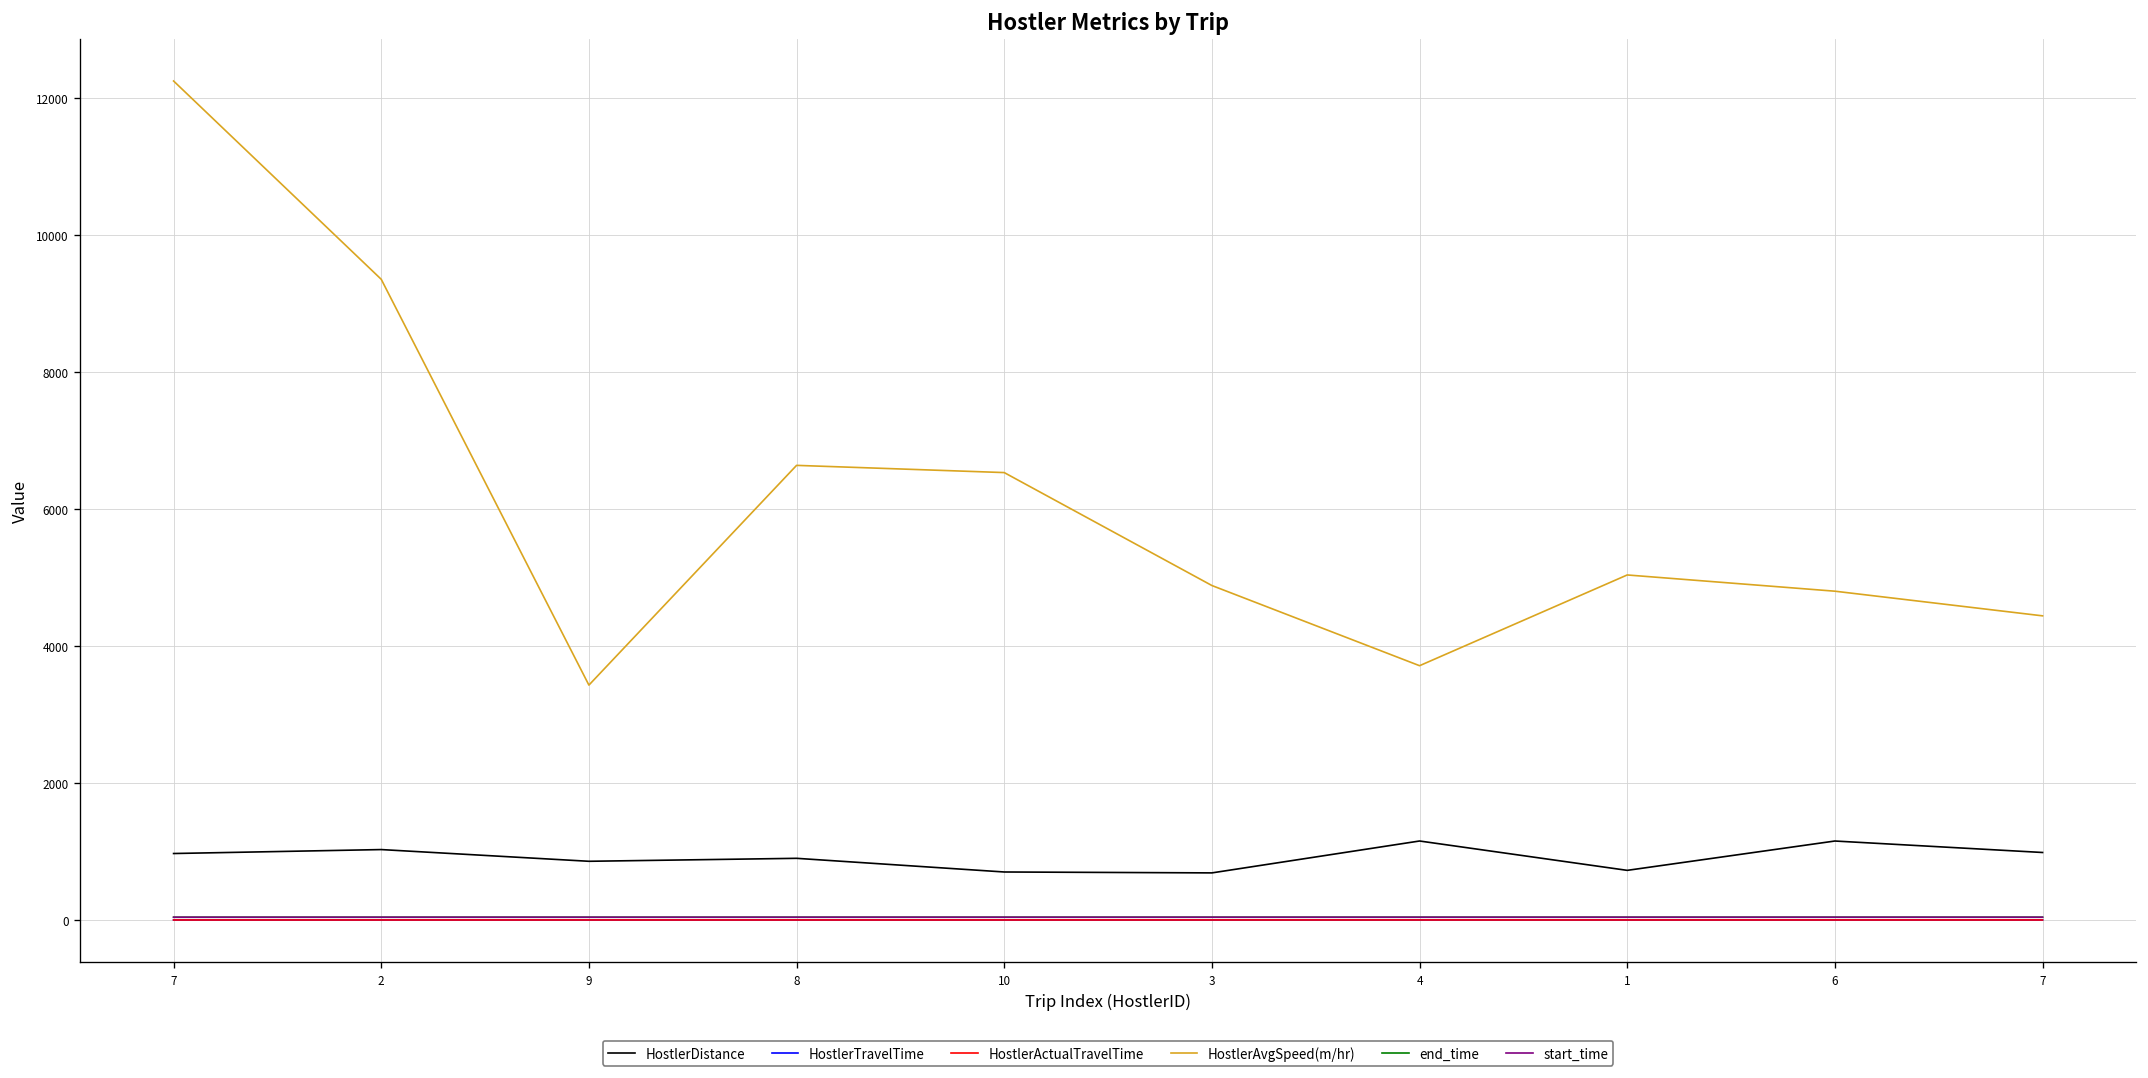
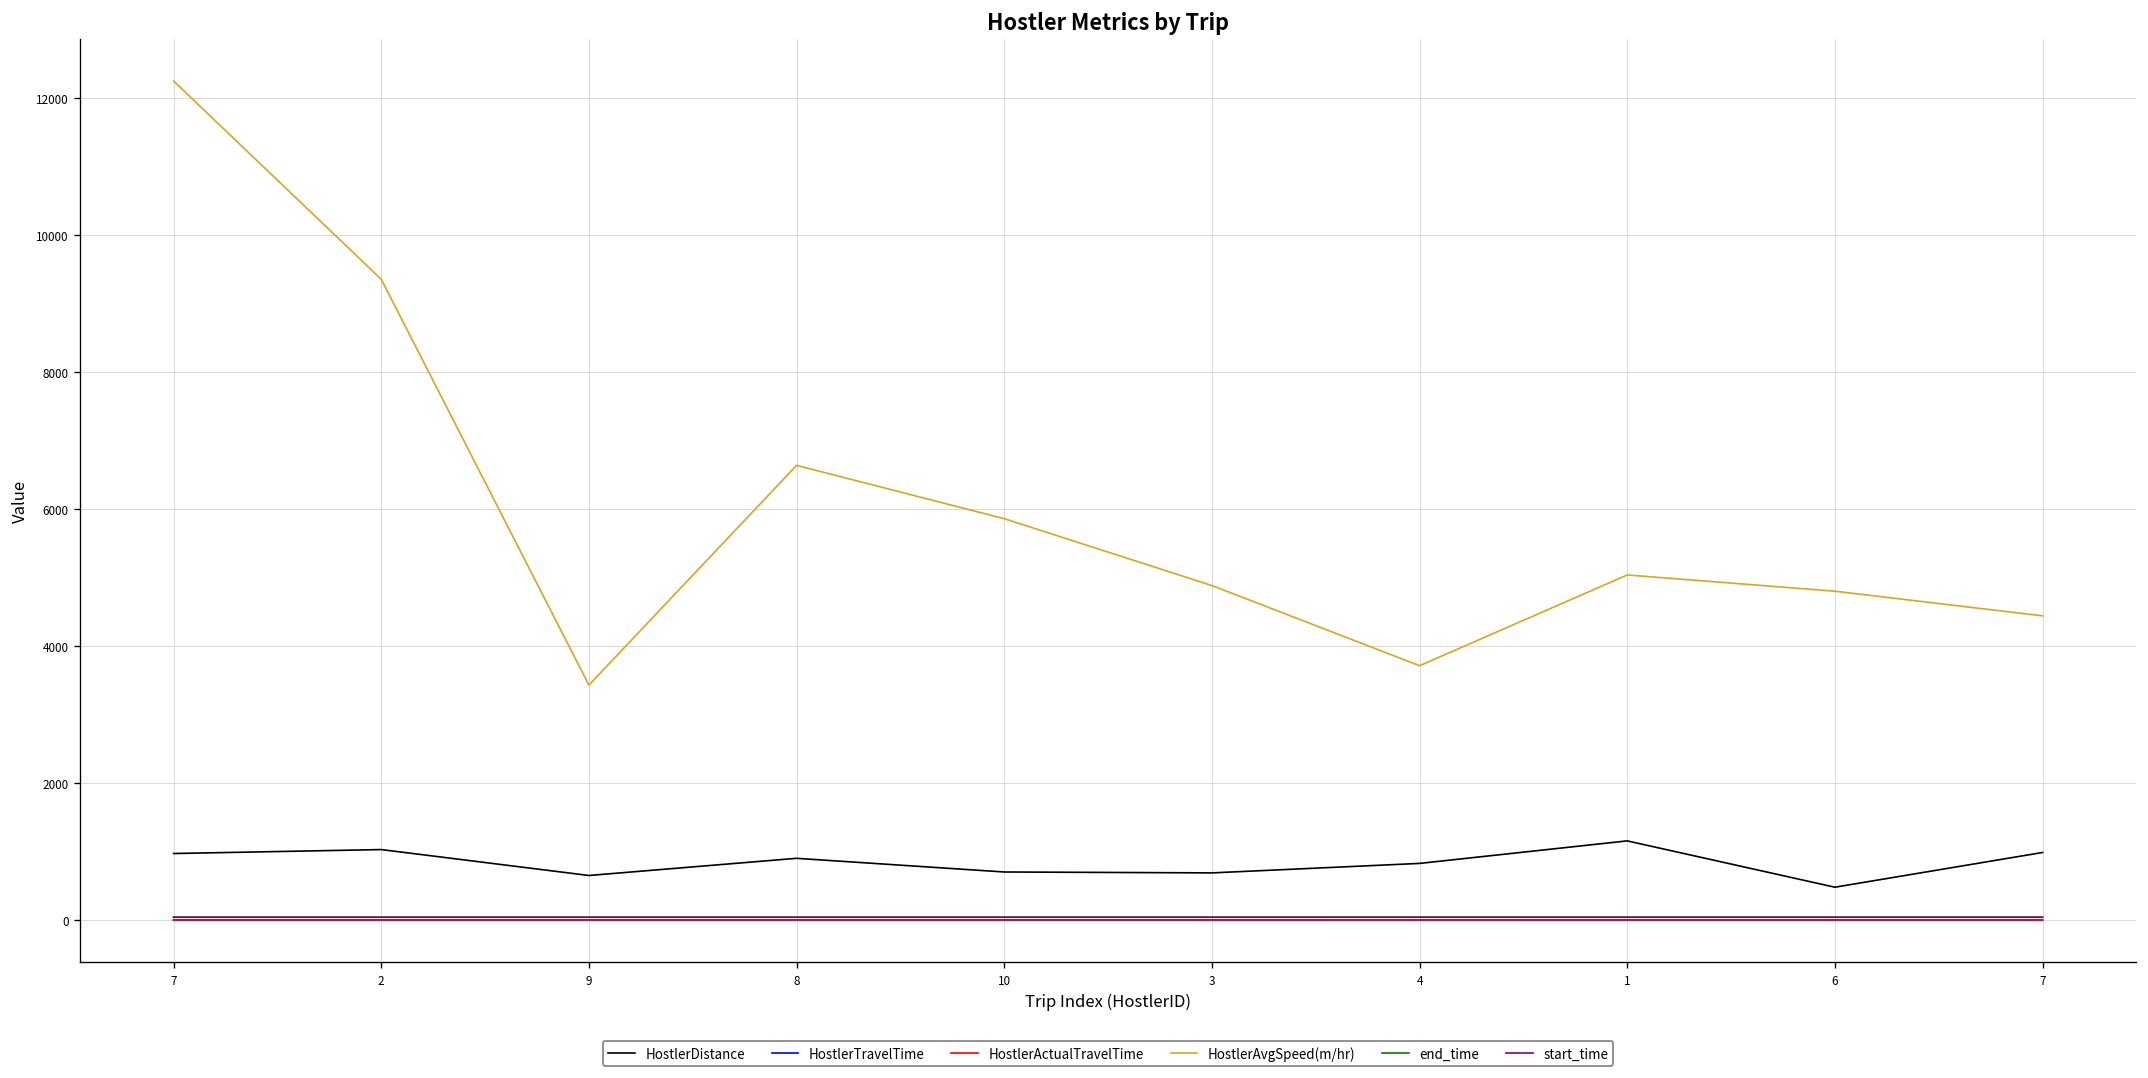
  {
    "HostlerDistance": {
      "2": 1000,
-     "9": 900,
+     "9": 600,
      "8": 900,
      "10": 700,
      "3": 700,
-     "4": 1200,
-     "1": 700,
-     "6": 1200
+     "4": 800,
+     "1": 1200,
+     "6": 500
    },
    "HostlerAvgSpeed(m/hr)": {
      "2": 9400,
      "9": 3400,
      "8": 6600,
-     "10": 6500,
+     "10": 5900,
      "3": 4900,
      "4": 3700,
      "1": 5000,
      "6": 4800
    }
  }
